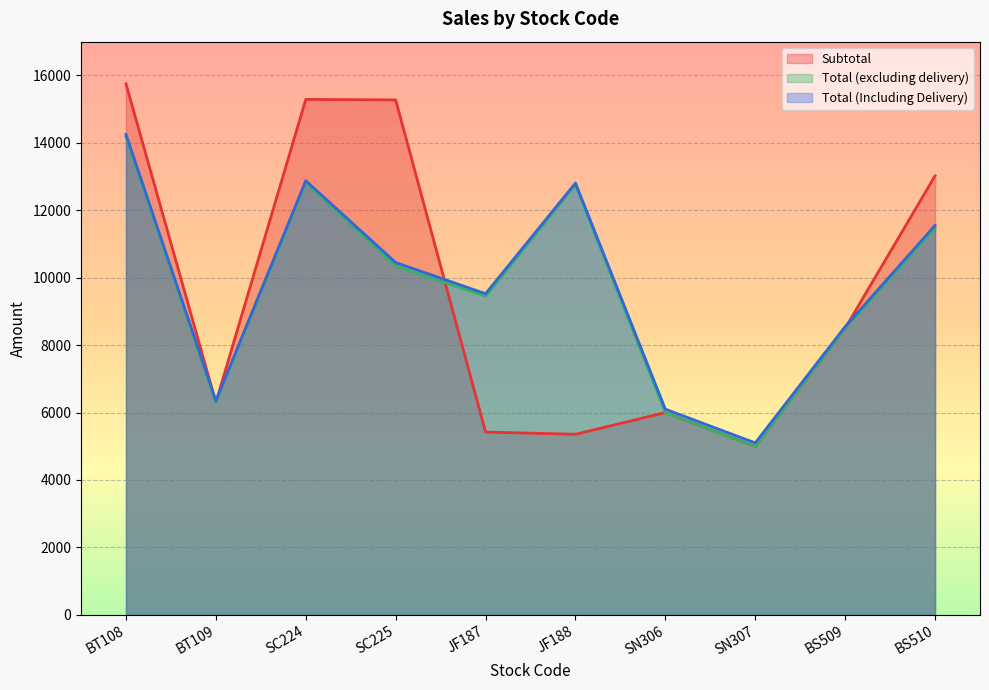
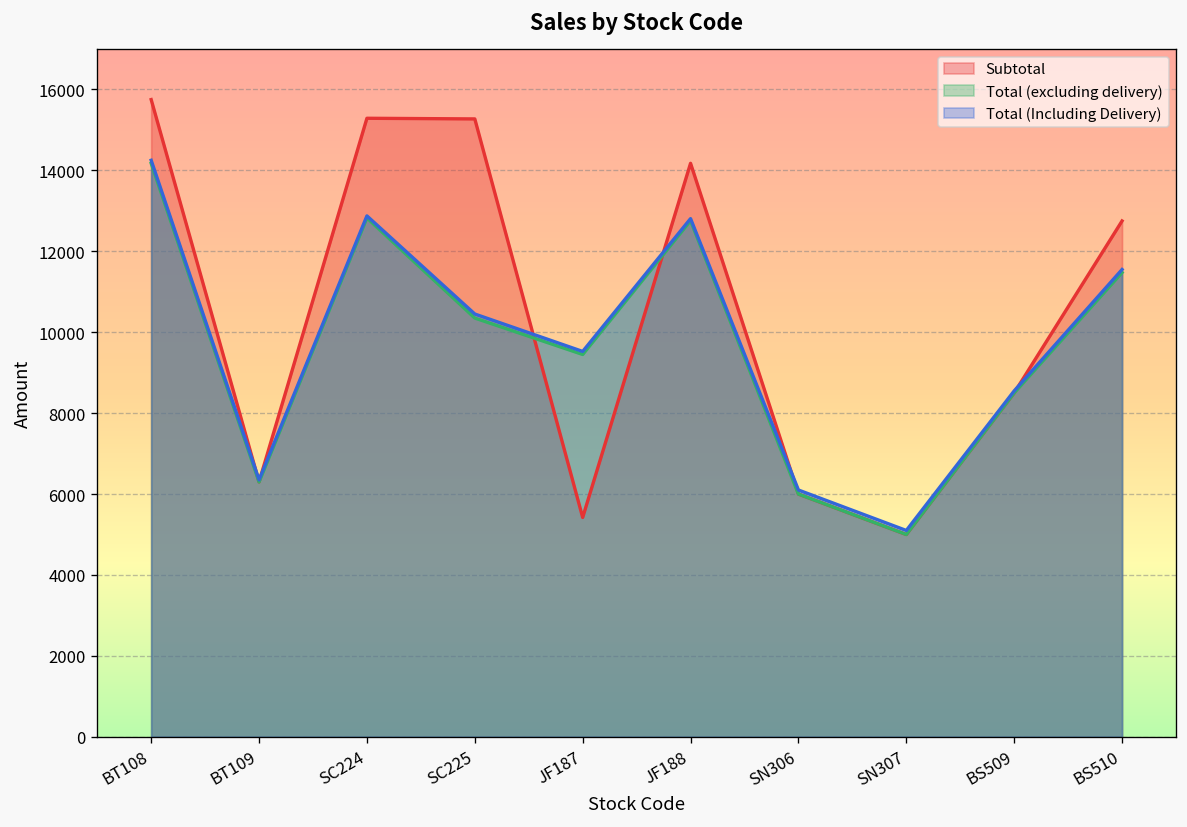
  {
    "Subtotal": {
      "BT108": 15800,
      "SC224": 15300,
      "SC225": 15300,
      "JF187": 5400,
-     "JF188": 5400,
-     "BS510": 13000
+     "JF188": 14200,
+     "BS510": 12800
    },
    "Total (excluding delivery)": {
      "SC225": 10400,
      "BS510": 11500
    },
    "Total (Including Delivery)": {
      "SC225": 10500,
      "SN306": 6100,
      "SN307": 5100,
      "BS510": 11600
    }
  }
